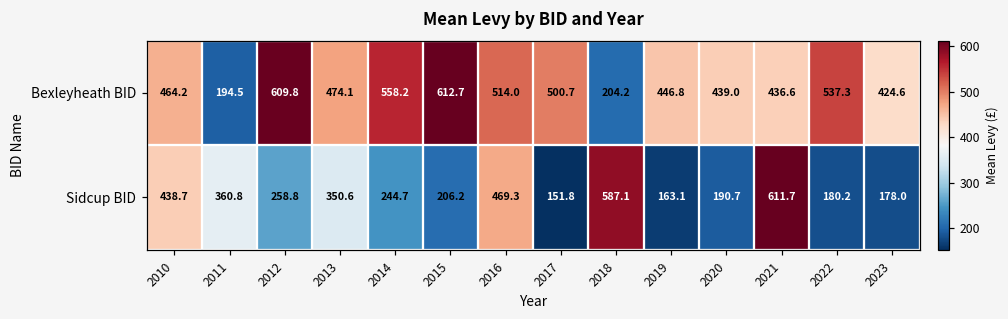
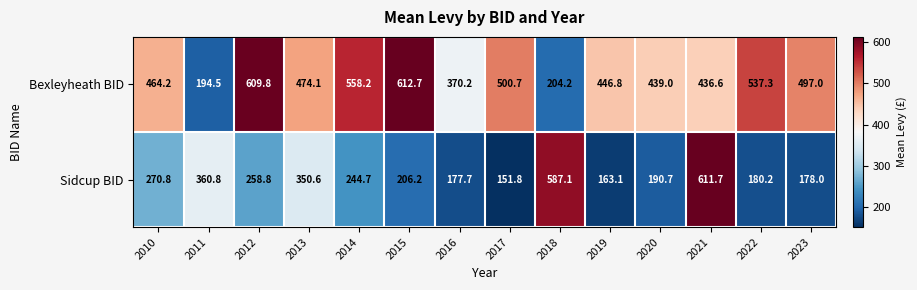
  {
    "Bexleyheath BID": {
      "2010": 464.2,
      "2011": 194.5,
      "2012": 609.8,
      "2013": 474.1,
      "2014": 558.2,
      "2015": 612.7,
-     "2016": 514.0,
+     "2016": 370.2,
      "2017": 500.7,
      "2018": 204.2,
      "2019": 446.8,
      "2020": 439.0,
      "2021": 436.6,
      "2022": 537.3,
-     "2023": 424.6
+     "2023": 497.0
    },
    "Sidcup BID": {
-     "2010": 438.7,
+     "2010": 270.8,
      "2011": 360.8,
      "2012": 258.8,
      "2013": 350.6,
      "2014": 244.7,
      "2015": 206.2,
-     "2016": 469.3,
+     "2016": 177.7,
      "2017": 151.8,
      "2018": 587.1,
      "2019": 163.1,
      "2020": 190.7,
      "2021": 611.7,
      "2022": 180.2,
      "2023": 178.0
    }
  }
